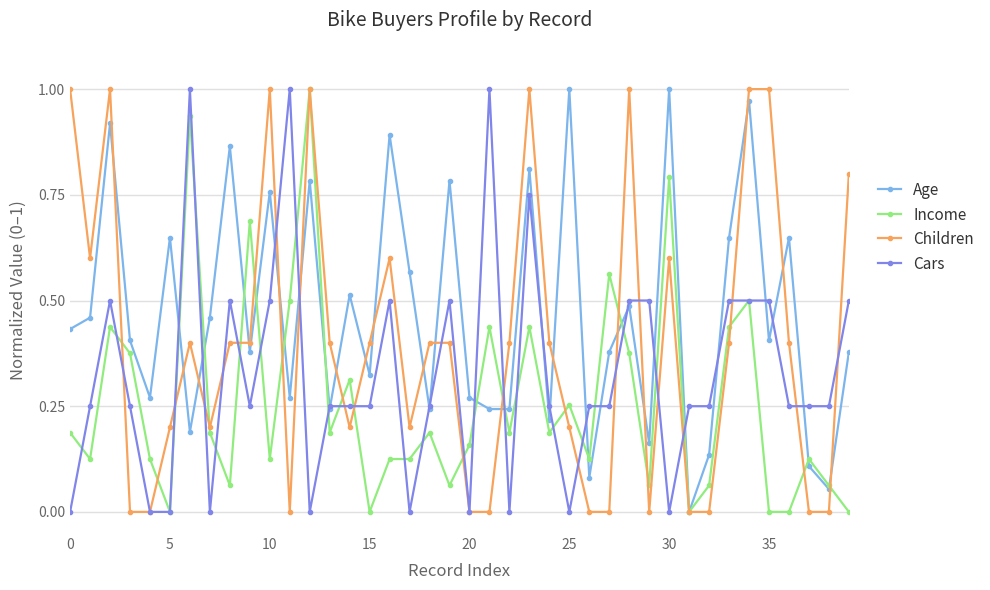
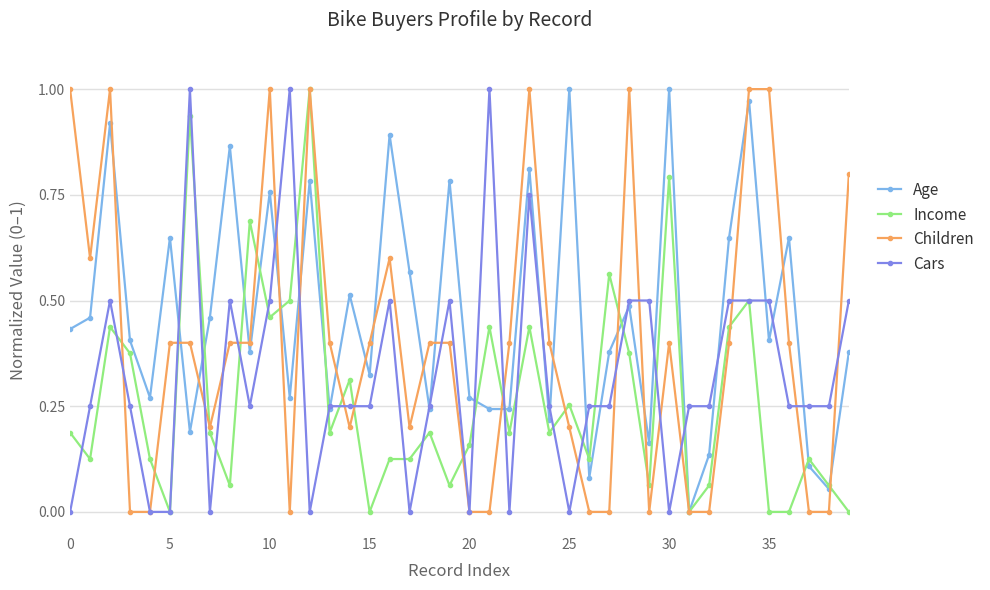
  {
    "Income": {
      "0": 0.19,
-     "10": 0.13,
+     "10": 0.46,
      "15": 0.00,
      "20": 0.16,
      "25": 0.25,
      "30": 0.79,
      "35": 0.00
    },
    "Children": {
      "0": 1.00,
-     "5": 0.20,
+     "5": 0.40,
      "10": 1.00,
      "15": 0.40,
      "25": 0.20,
-     "30": 0.60,
+     "30": 0.40,
      "35": 1.00
    }
  }
